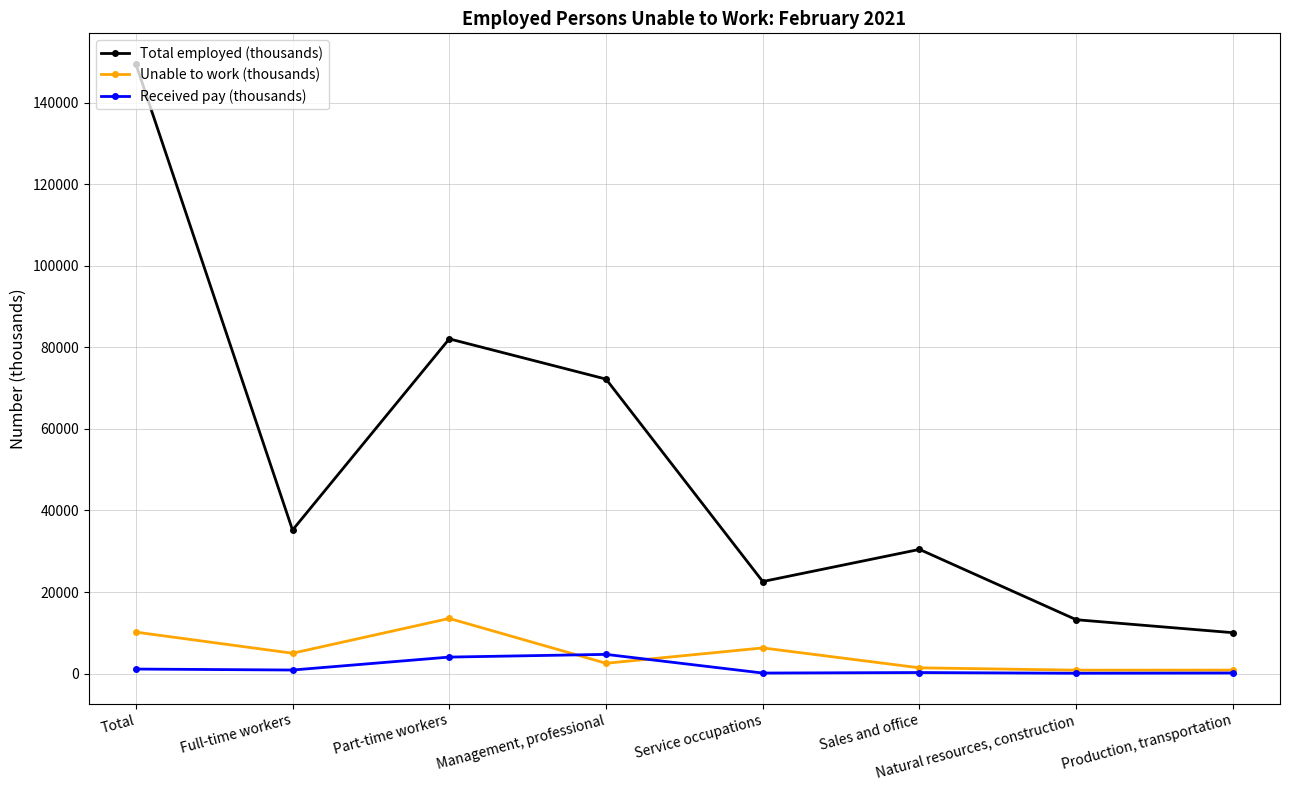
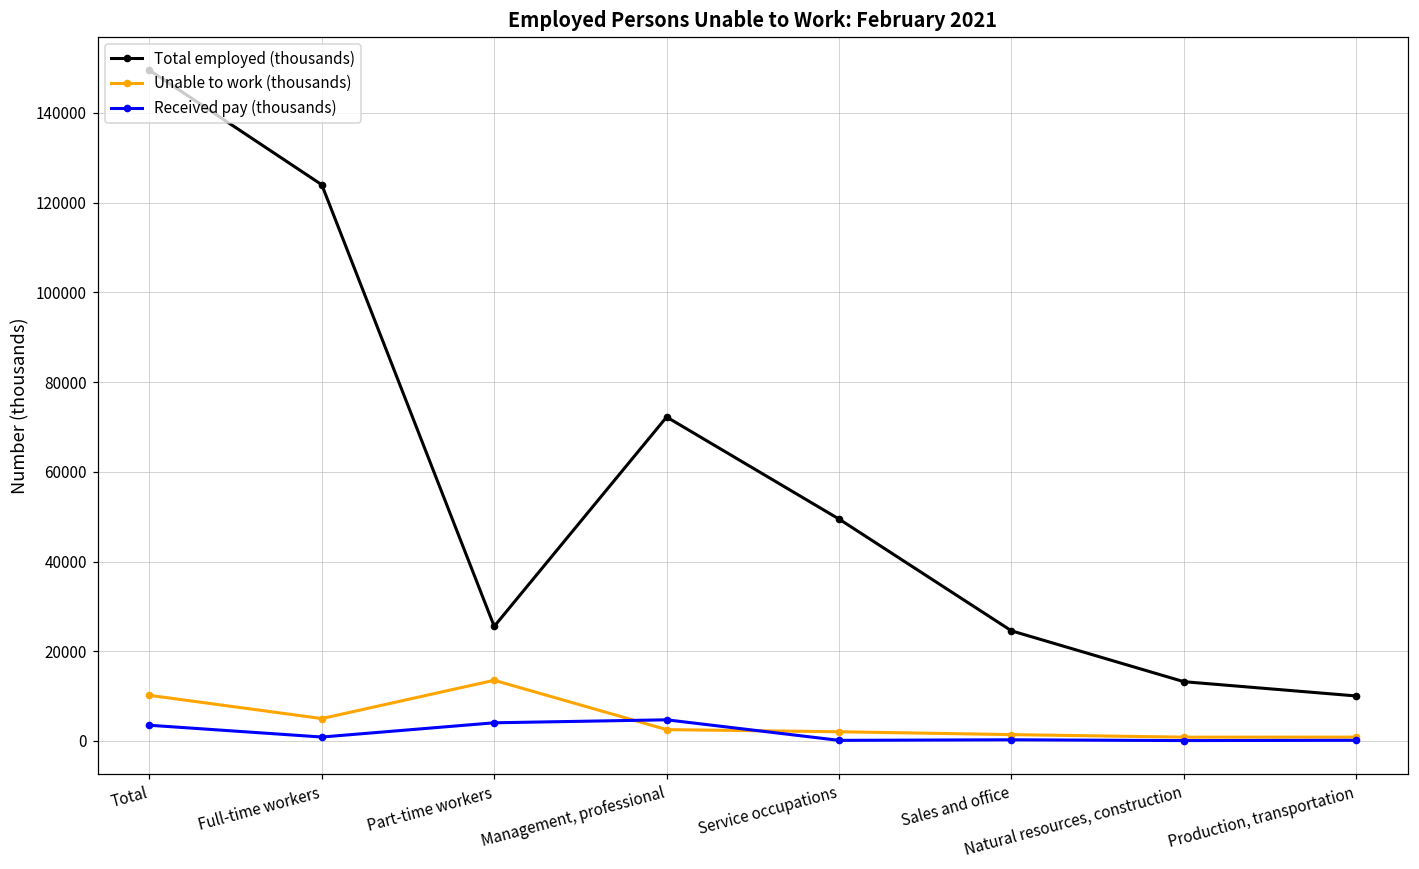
  {
    "Total employed (thousands)": {
-     "Full-time workers": 35000,
-     "Part-time workers": 82000,
+     "Full-time workers": 124000,
+     "Part-time workers": 26000,
      "Management, professional": 72000,
-     "Service occupations": 23000,
-     "Sales and office": 30000,
+     "Service occupations": 49000,
+     "Sales and office": 25000,
      "Natural resources, construction": 13000,
      "Production, transportation": 10000
    },
    "Unable to work (thousands)": {
      "Total": 10000,
      "Full-time workers": 5000,
      "Part-time workers": 14000,
      "Management, professional": 3000,
-     "Service occupations": 6000,
+     "Service occupations": 2000,
      "Sales and office": 1000,
      "Natural resources, construction": 1000,
      "Production, transportation": 1000
    },
    "Received pay (thousands)": {
-     "Total": 1000,
+     "Total": 3000,
      "Full-time workers": 1000,
      "Part-time workers": 4000,
      "Management, professional": 5000,
      "Service occupations": 0,
      "Sales and office": 0,
      "Natural resources, construction": 0,
      "Production, transportation": 0
    }
  }
